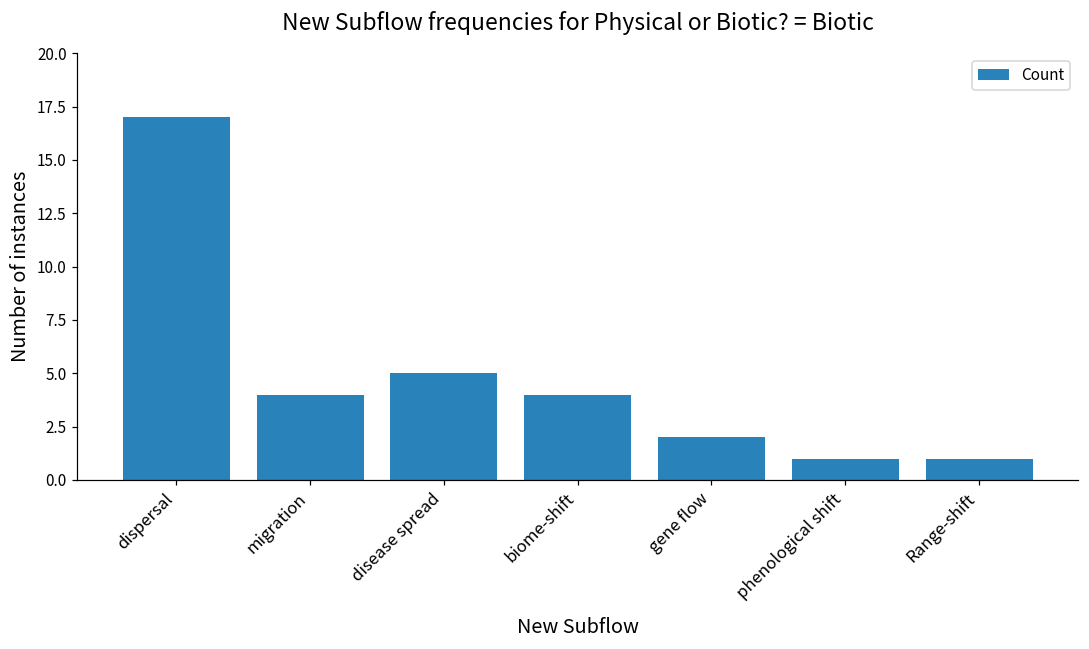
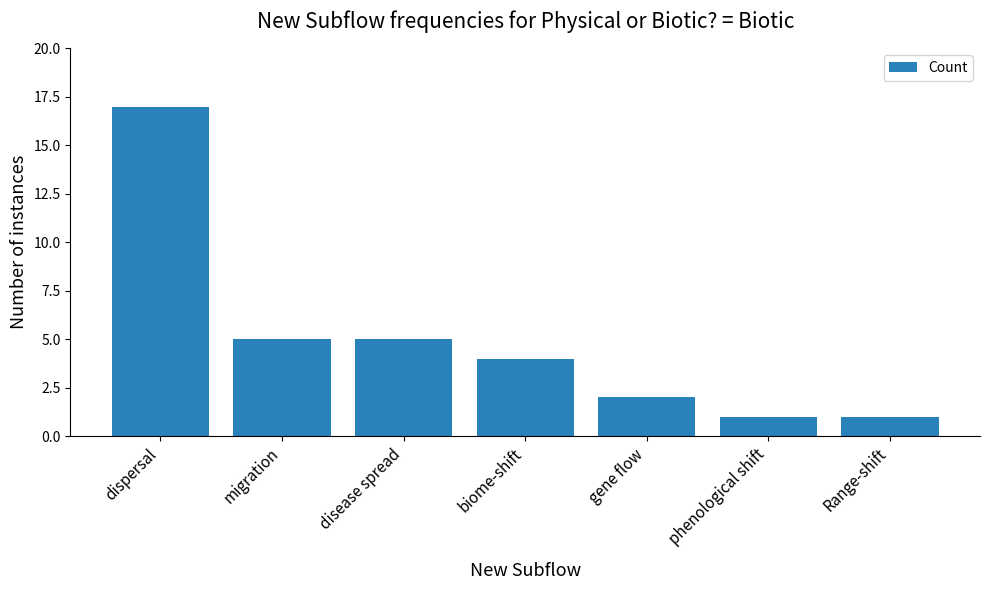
  {
    "dispersal": 17,
-   "migration": 4,
+   "migration": 5,
    "disease spread": 5,
    "biome-shift": 4,
    "gene flow": 2,
    "phenological shift": 1,
    "Range-shift": 1
  }
